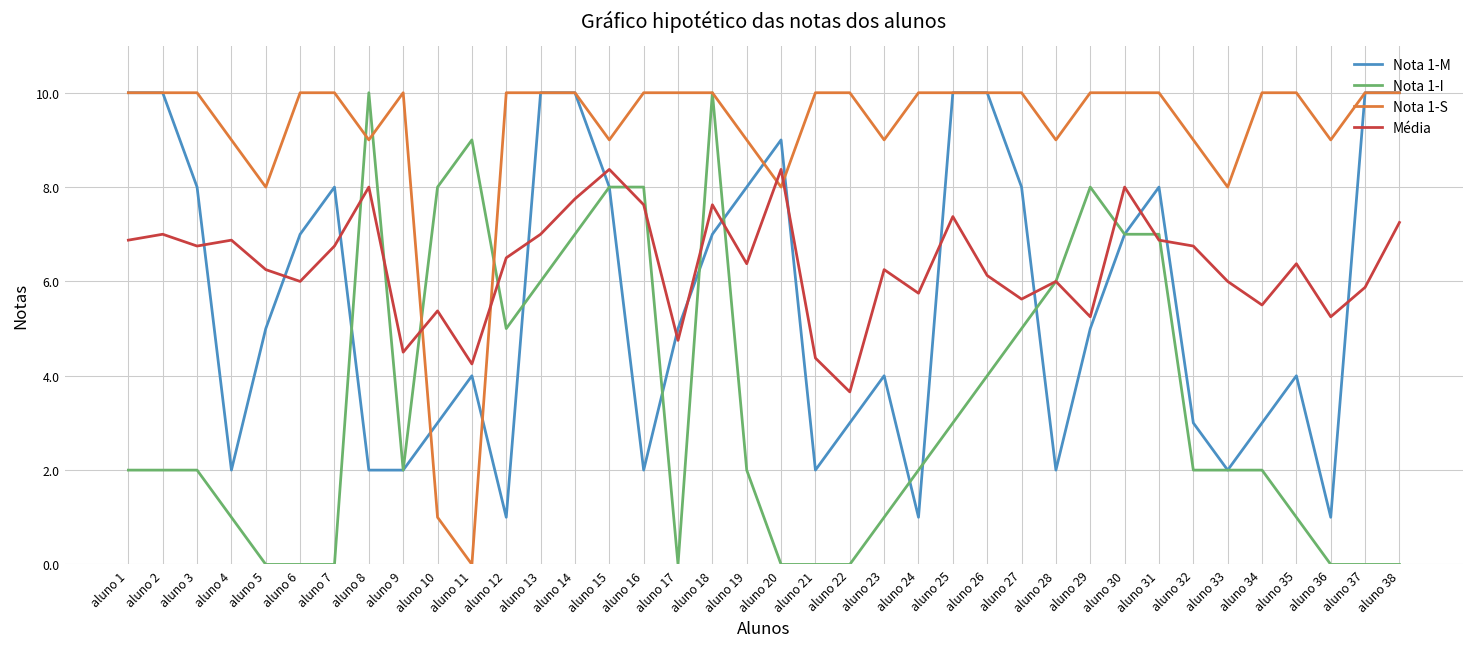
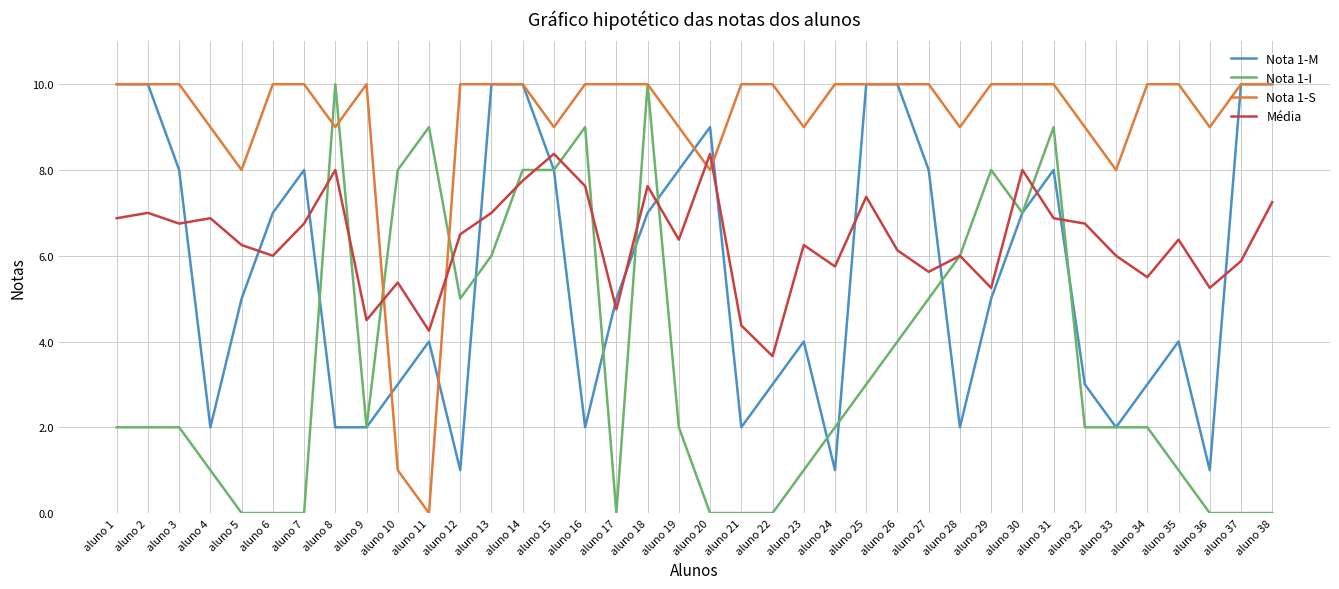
  {
    "Nota 1-M": {
      "aluno 3": 8,
      "aluno 4": 2,
      "aluno 5": 5,
      "aluno 6": 7,
      "aluno 7": 8,
      "aluno 8": 2,
      "aluno 10": 3,
      "aluno 11": 4,
      "aluno 12": 1,
      "aluno 16": 2,
      "aluno 17": 5,
      "aluno 18": 7,
      "aluno 19": 8,
      "aluno 20": 9,
      "aluno 21": 2,
      "aluno 22": 3,
      "aluno 23": 4,
      "aluno 24": 1,
      "aluno 27": 8,
      "aluno 28": 2,
      "aluno 29": 5,
      "aluno 31": 8,
      "aluno 32": 3,
      "aluno 34": 3,
      "aluno 35": 4,
      "aluno 36": 1
    },
    "Nota 1-I": {
      "aluno 1": 2,
      "aluno 2": 2,
      "aluno 3": 2,
      "aluno 4": 1,
      "aluno 5": 0,
      "aluno 6": 0,
      "aluno 7": 0,
      "aluno 8": 10,
      "aluno 10": 8,
      "aluno 11": 9,
      "aluno 12": 5,
      "aluno 13": 6,
-     "aluno 14": 7,
-     "aluno 16": 8,
+     "aluno 14": 8,
+     "aluno 16": 9,
      "aluno 17": 0,
      "aluno 19": 2,
      "aluno 20": 0,
      "aluno 21": 0,
      "aluno 22": 0,
      "aluno 23": 1,
      "aluno 24": 2,
      "aluno 25": 3,
      "aluno 26": 4,
      "aluno 27": 5,
      "aluno 29": 8,
-     "aluno 31": 7,
+     "aluno 31": 9,
      "aluno 32": 2,
      "aluno 34": 2,
      "aluno 35": 1,
      "aluno 36": 0,
      "aluno 37": 0,
      "aluno 38": 0
    },
    "Nota 1-S": {
      "aluno 3": 10,
      "aluno 4": 9,
      "aluno 5": 8,
      "aluno 6": 10,
      "aluno 7": 10,
      "aluno 8": 9,
      "aluno 9": 10,
      "aluno 10": 1,
      "aluno 11": 0,
      "aluno 12": 10,
      "aluno 15": 9,
      "aluno 16": 10,
      "aluno 17": 10,
      "aluno 19": 9,
      "aluno 20": 8,
      "aluno 21": 10,
      "aluno 22": 10,
      "aluno 23": 9,
      "aluno 24": 10,
      "aluno 27": 10,
      "aluno 28": 9,
      "aluno 29": 10,
      "aluno 30": 10,
      "aluno 31": 10,
      "aluno 32": 9,
      "aluno 33": 8,
      "aluno 34": 10,
      "aluno 35": 10,
      "aluno 36": 9
    },
    "Média": {
      "aluno 1": 6.9,
      "aluno 2": 7,
      "aluno 3": 6.8,
      "aluno 4": 6.9,
      "aluno 5": 6.3,
      "aluno 6": 6,
      "aluno 7": 6.8,
      "aluno 8": 8,
      "aluno 9": 4.5,
      "aluno 10": 5.4,
      "aluno 11": 4.3,
      "aluno 12": 6.5,
      "aluno 13": 7,
      "aluno 14": 7.8,
      "aluno 15": 8.4,
      "aluno 16": 7.6,
      "aluno 17": 4.8,
      "aluno 18": 7.6,
      "aluno 19": 6.4,
      "aluno 20": 8.4,
      "aluno 21": 4.4,
      "aluno 22": 3.7,
      "aluno 23": 6.3,
      "aluno 24": 5.8,
      "aluno 25": 7.4,
      "aluno 26": 6.1,
      "aluno 27": 5.6,
      "aluno 29": 5.3,
      "aluno 30": 8,
      "aluno 31": 6.9,
      "aluno 32": 6.8,
      "aluno 33": 6,
      "aluno 34": 5.5,
      "aluno 35": 6.4,
      "aluno 36": 5.3,
      "aluno 37": 5.9,
      "aluno 38": 7.3
    }
  }
